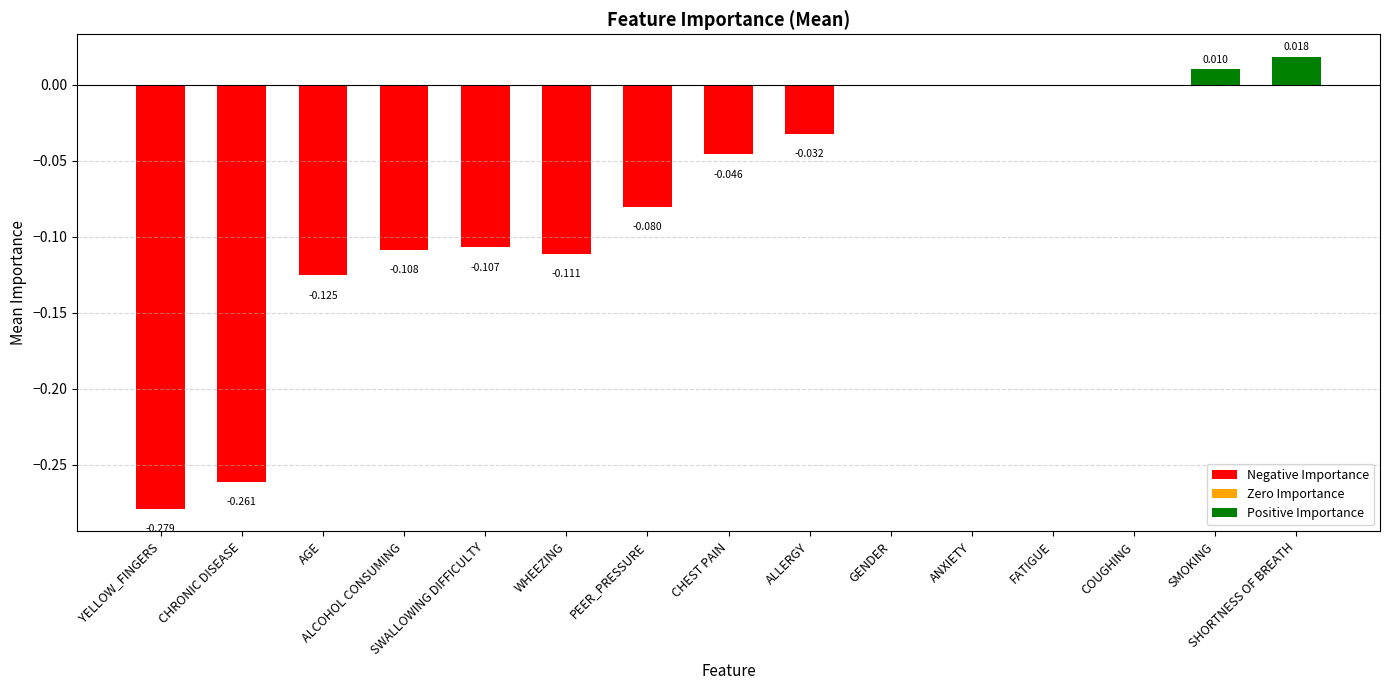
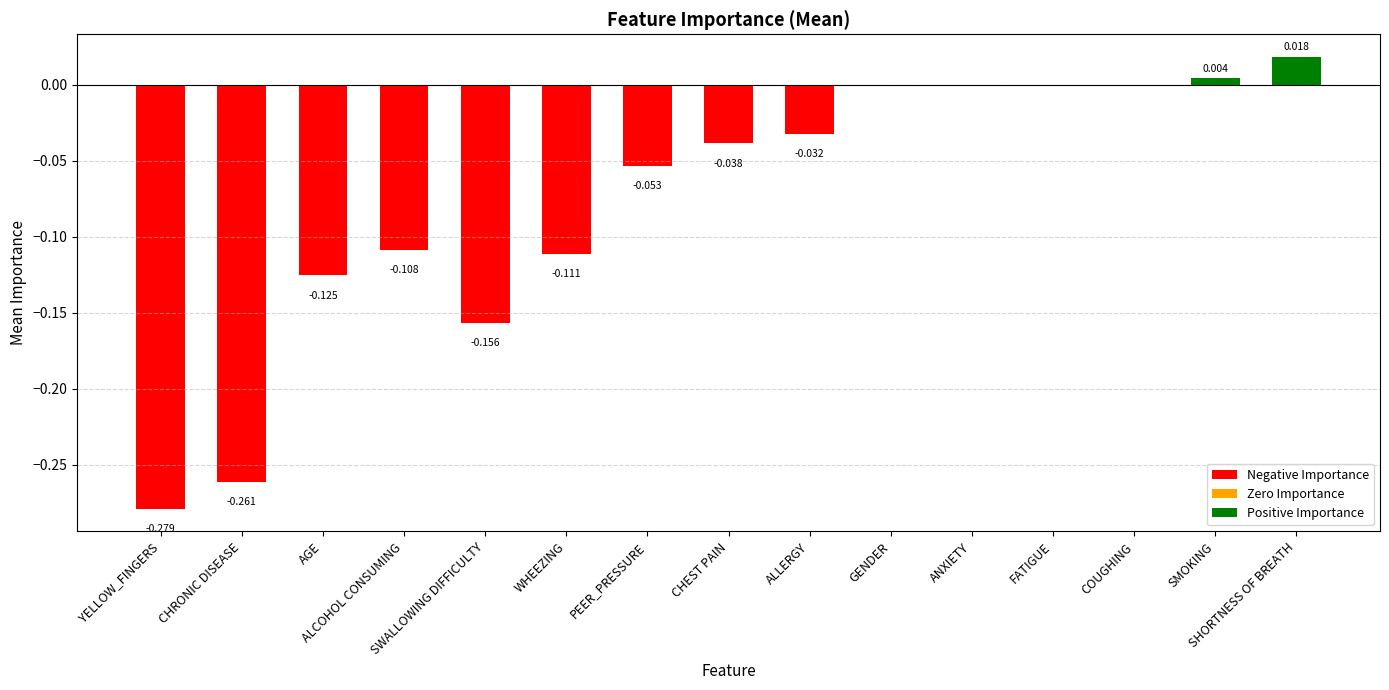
  {
    "YELLOW_FINGERS": -0.279,
    "CHRONIC DISEASE": -0.261,
    "AGE": -0.125,
    "ALCOHOL CONSUMING": -0.108,
-   "SWALLOWING DIFFICULTY": -0.107,
+   "SWALLOWING DIFFICULTY": -0.156,
    "WHEEZING": -0.111,
-   "PEER_PRESSURE": -0.080,
-   "CHEST PAIN": -0.046,
+   "PEER_PRESSURE": -0.053,
+   "CHEST PAIN": -0.038,
    "ALLERGY": -0.032,
-   "SMOKING": 0.010,
+   "SMOKING": 0.004,
    "SHORTNESS OF BREATH": 0.018
  }
